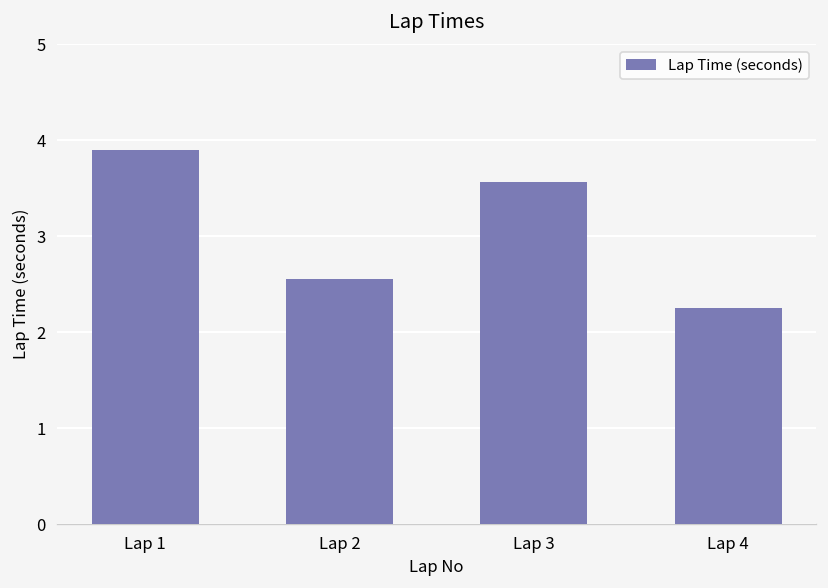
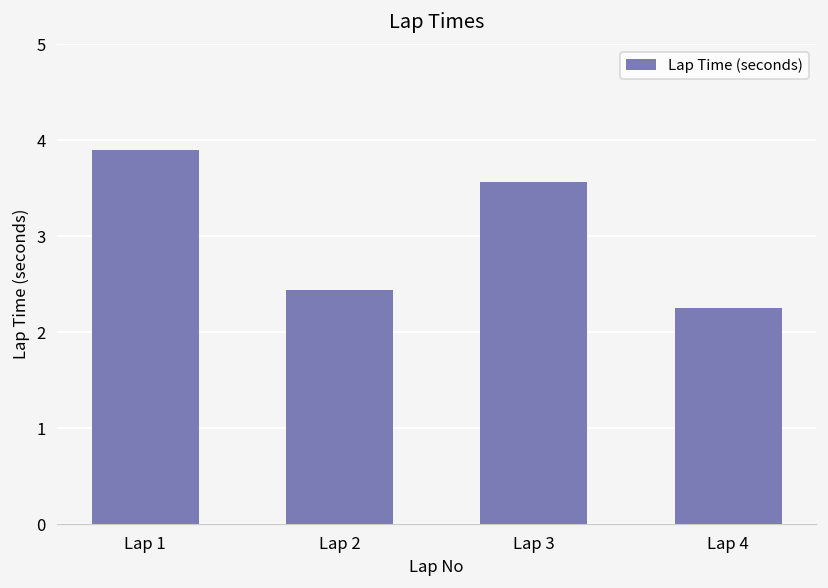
  {
    "Lap 1": 3.9,
-   "Lap 2": 2.6,
+   "Lap 2": 2.4,
    "Lap 3": 3.6,
    "Lap 4": 2.2
  }
